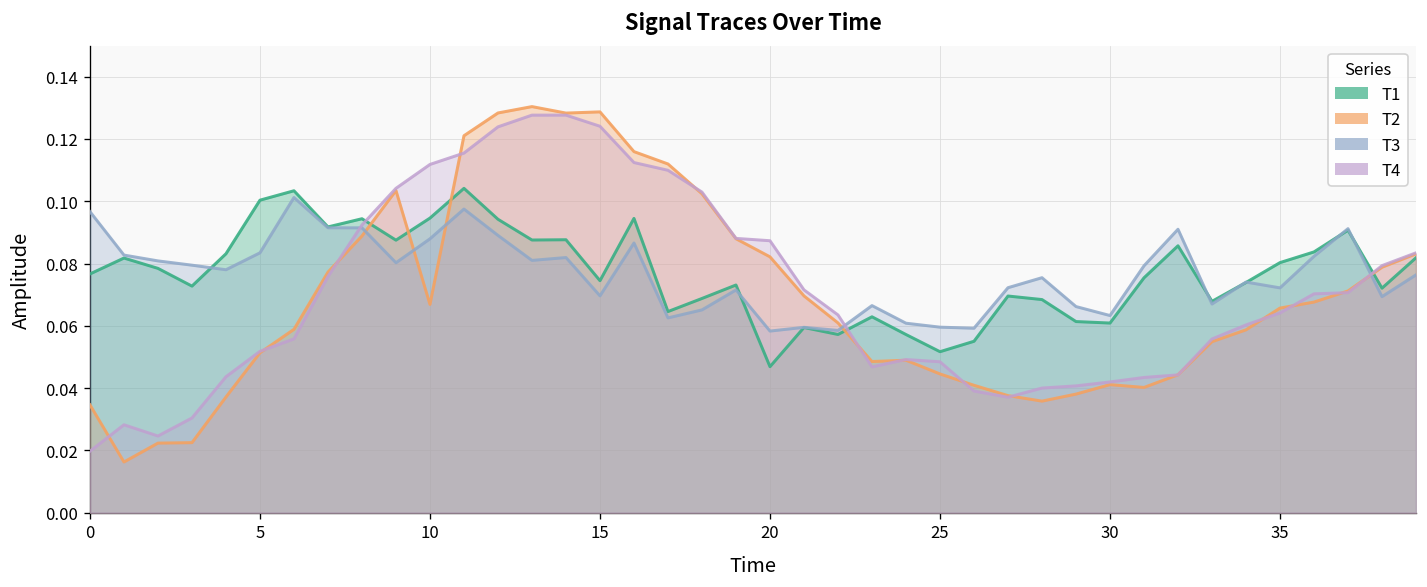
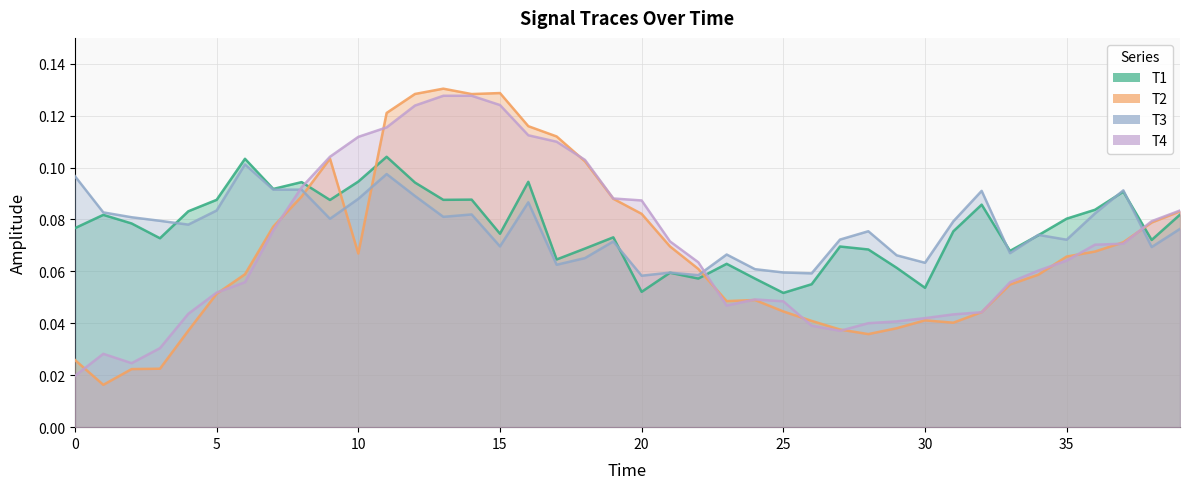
  {
    "T1": {
      "0": 0.077,
-     "5": 0.100,
+     "5": 0.088,
      "10": 0.095,
      "15": 0.074,
-     "20": 0.047,
+     "20": 0.052,
      "25": 0.052,
-     "30": 0.061,
+     "30": 0.054,
      "35": 0.080
    },
    "T2": {
-     "0": 0.035,
+     "0": 0.026,
      "10": 0.067,
      "15": 0.129,
      "20": 0.082,
      "25": 0.045,
      "35": 0.066
    }
  }
